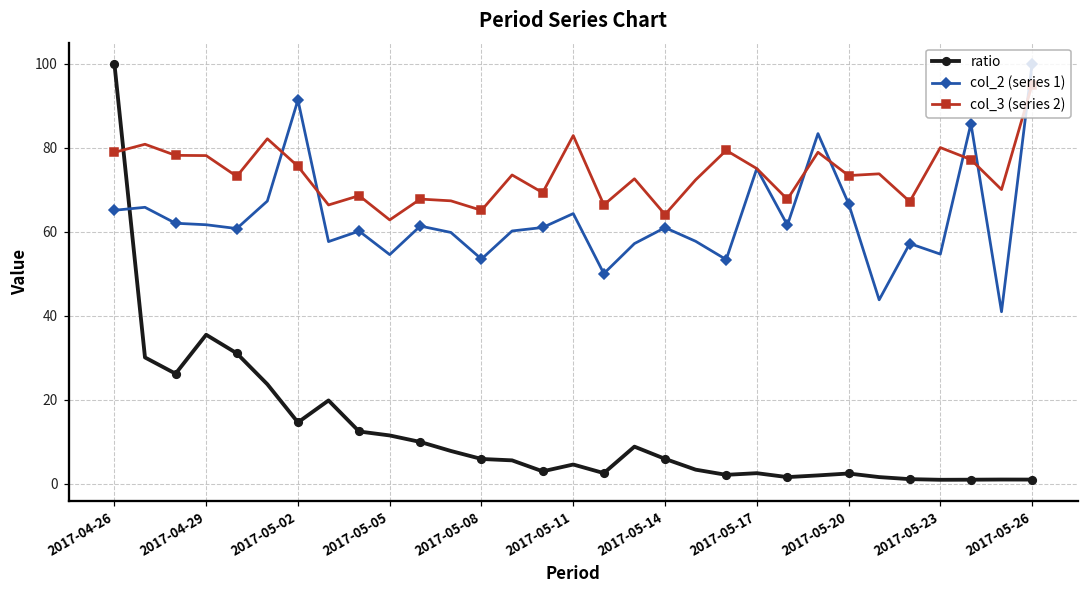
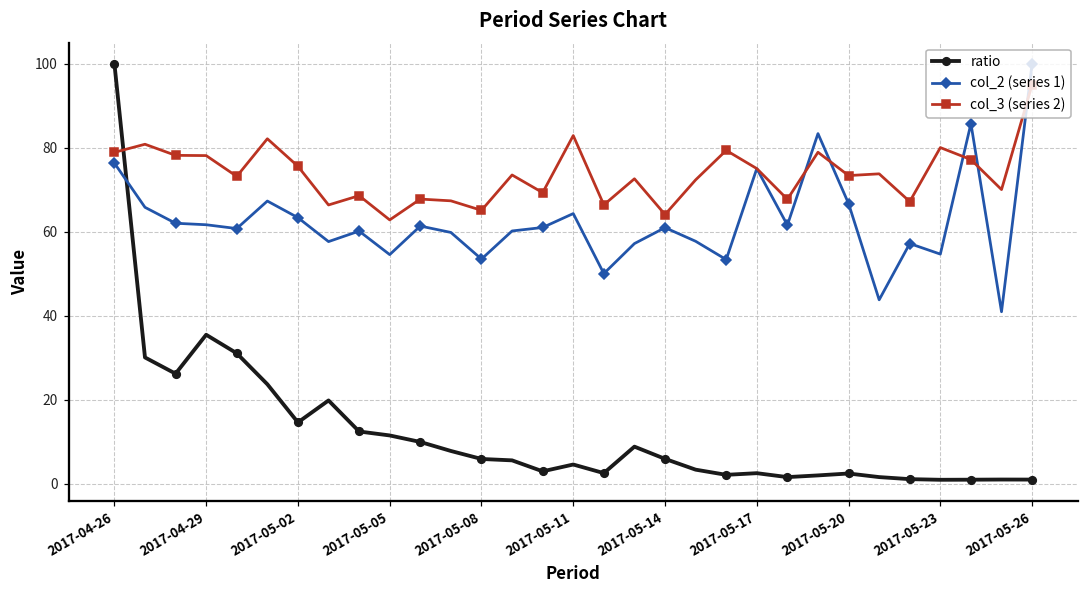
  {
    "ratio": {
      "2017-04-26": 100,
      "2017-04-29": 35,
      "2017-05-02": 15,
      "2017-05-05": 11,
      "2017-05-08": 6,
      "2017-05-11": 5,
      "2017-05-14": 6,
      "2017-05-17": 2,
      "2017-05-20": 2,
      "2017-05-23": 1,
      "2017-05-26": 1
    },
    "col_2 (series 1)": {
-     "2017-04-26": 65,
+     "2017-04-26": 76,
      "2017-04-29": 62,
-     "2017-05-02": 91,
+     "2017-05-02": 63,
      "2017-05-05": 55,
      "2017-05-08": 53,
      "2017-05-11": 64,
      "2017-05-14": 61,
      "2017-05-20": 67,
      "2017-05-23": 55
    },
    "col_3 (series 2)": {
      "2017-04-26": 79,
      "2017-04-29": 78,
      "2017-05-02": 76,
      "2017-05-05": 63,
      "2017-05-08": 65,
      "2017-05-11": 83,
      "2017-05-14": 64,
      "2017-05-20": 73,
      "2017-05-23": 80
    }
  }
